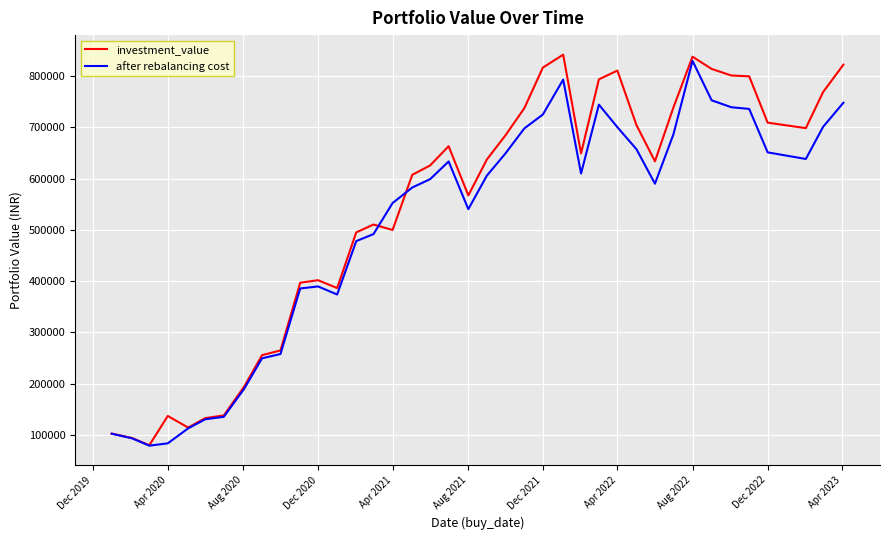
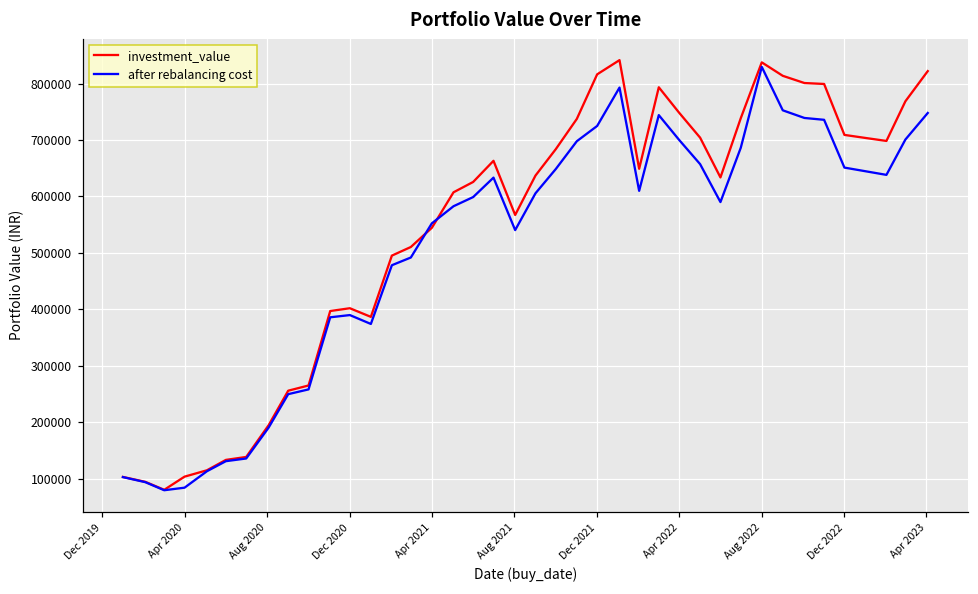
  {
    "investment_value": {
-     "Apr 2020": 140000,
+     "Apr 2020": 100000,
      "Dec 2020": 400000,
-     "Apr 2021": 500000,
+     "Apr 2021": 540000,
      "Dec 2021": 820000,
-     "Apr 2022": 810000,
+     "Apr 2022": 750000,
      "Aug 2022": 840000,
      "Dec 2022": 710000
    },
    "after rebalancing cost": {
      "Apr 2020": 80000,
      "Dec 2020": 390000,
      "Apr 2021": 550000,
      "Dec 2021": 720000,
      "Apr 2022": 700000,
      "Aug 2022": 830000,
      "Dec 2022": 650000
    }
  }
